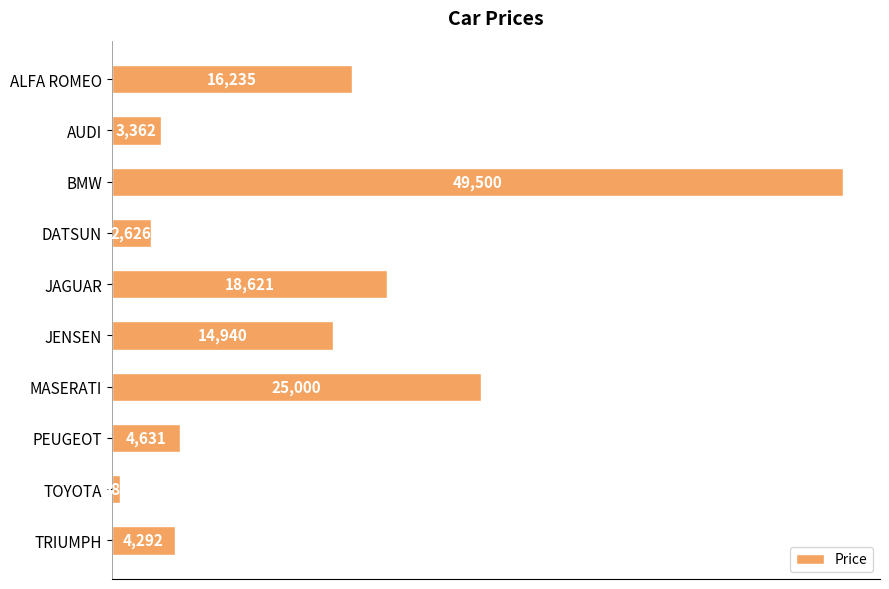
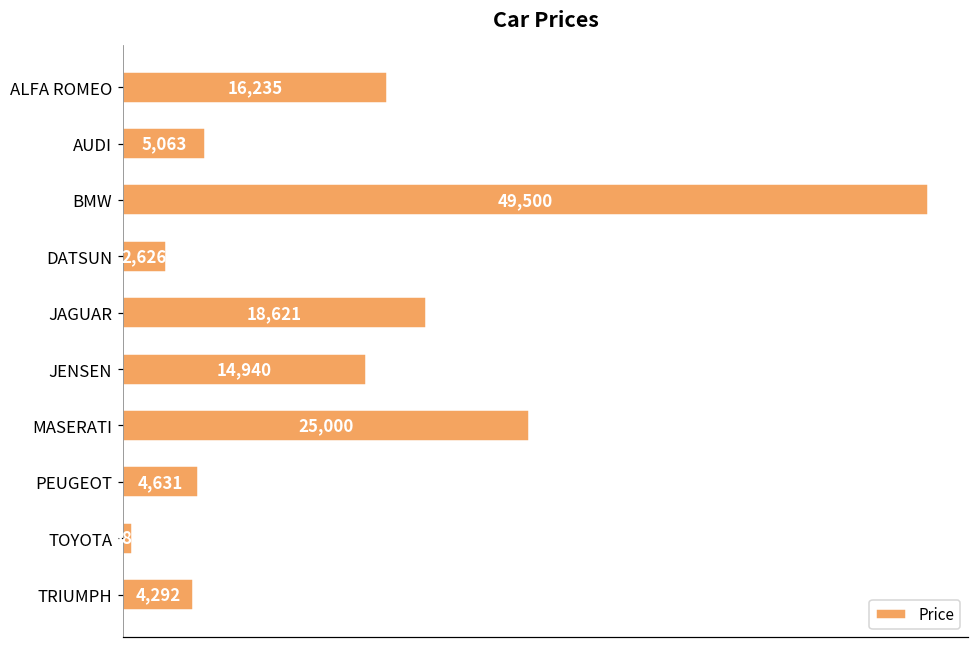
  {
    "ALFA ROMEO": "16,235",
-   "AUDI": "3,362",
+   "AUDI": "5,063",
    "BMW": "49,500",
    "DATSUN": "2,626",
    "JAGUAR": "18,621",
    "JENSEN": "14,940",
    "MASERATI": "25,000",
    "PEUGEOT": "4,631",
    "TRIUMPH": "4,292"
  }
